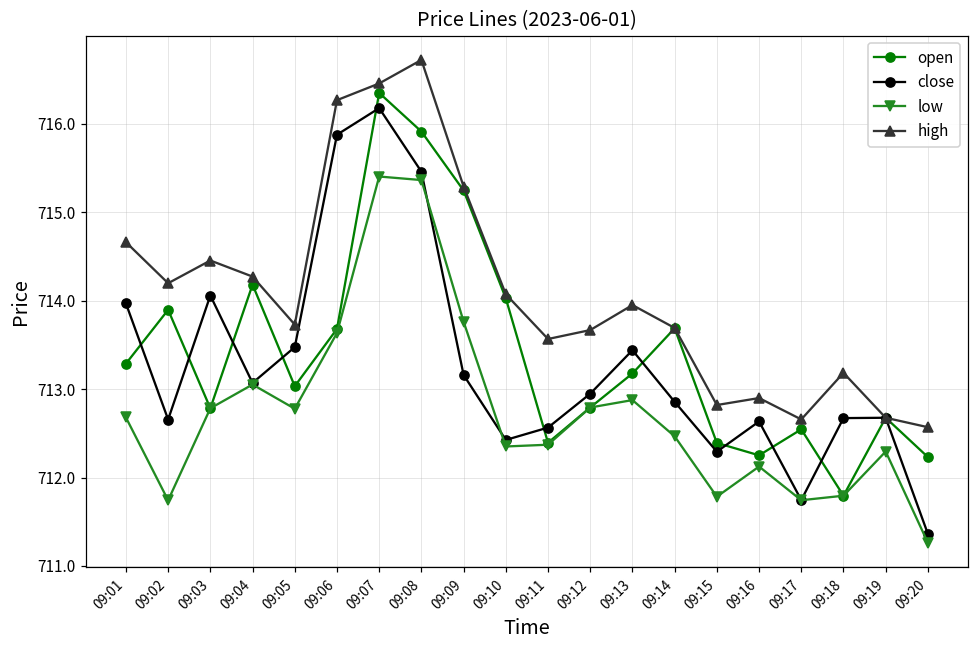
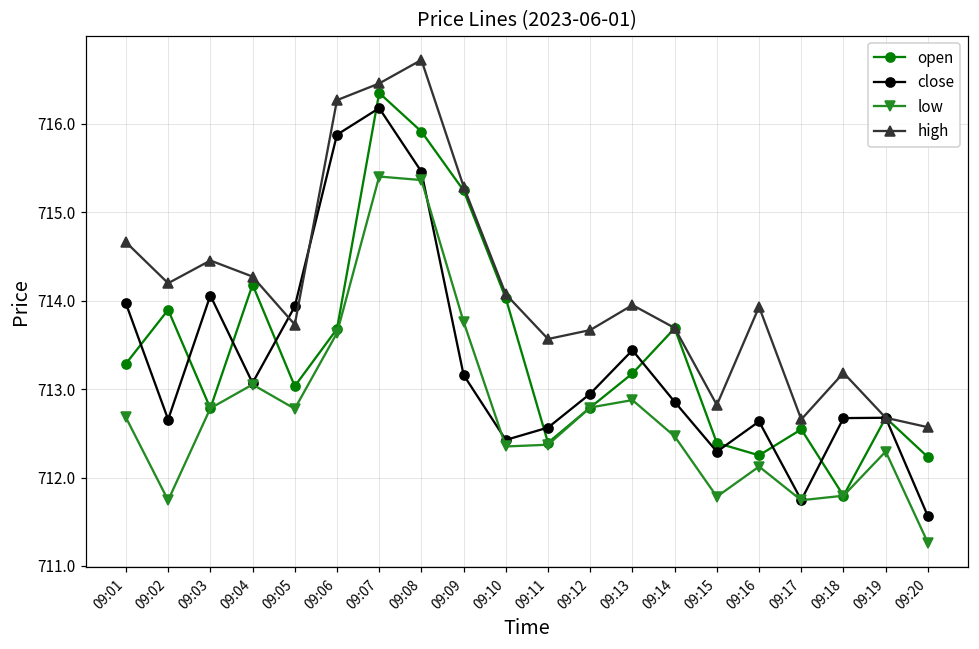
  {
    "close": {
      "09:01": 714.0,
      "09:02": 712.7,
      "09:03": 714.1,
-     "09:05": 713.5,
+     "09:05": 713.9,
      "09:06": 715.9,
      "09:07": 716.2,
      "09:08": 715.5,
      "09:09": 713.2,
      "09:10": 712.4,
      "09:11": 712.6,
      "09:12": 712.9,
      "09:13": 713.4,
      "09:14": 712.9,
      "09:15": 712.3,
      "09:16": 712.6,
      "09:18": 712.7,
-     "09:20": 711.4
+     "09:20": 711.6
    },
    "high": {
      "09:01": 714.7,
      "09:02": 714.2,
      "09:03": 714.5,
      "09:04": 714.3,
      "09:05": 713.7,
      "09:06": 716.3,
      "09:07": 716.5,
      "09:08": 716.7,
      "09:09": 715.3,
      "09:10": 714.1,
      "09:11": 713.6,
      "09:12": 713.7,
      "09:13": 714.0,
      "09:15": 712.8,
-     "09:16": 712.9,
+     "09:16": 713.9,
      "09:17": 712.7,
      "09:18": 713.2,
      "09:20": 712.6
    }
  }
